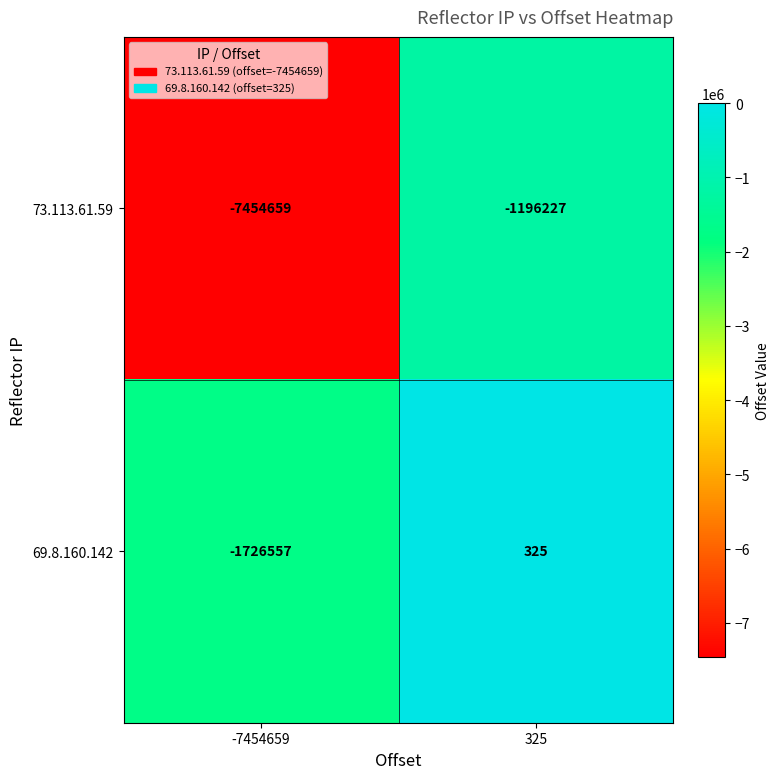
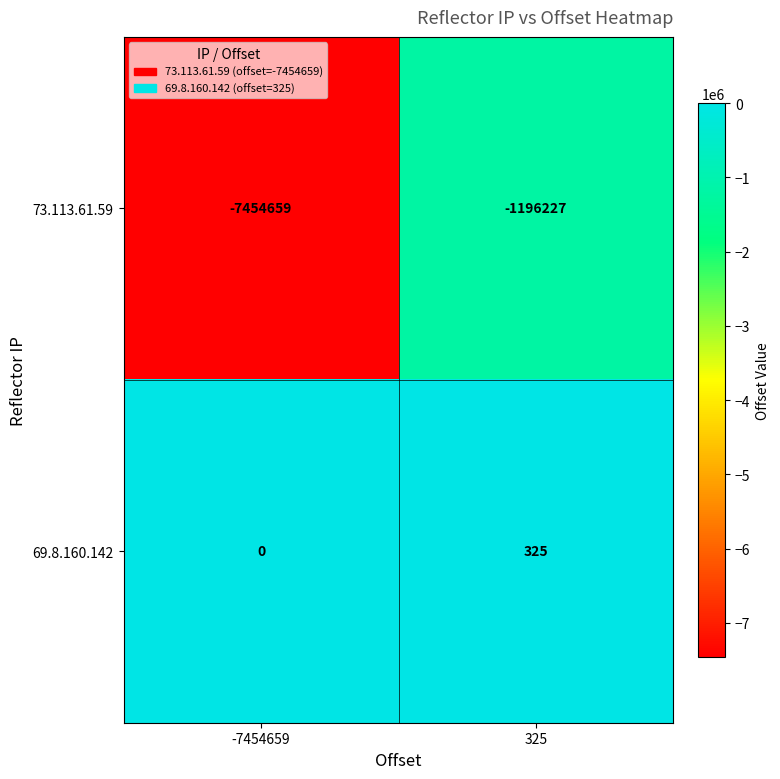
  {
    "73.113.61.59": {
      "-7454659": -7454659,
      "325": -1196227
    },
    "69.8.160.142": {
-     "-7454659": -1726557,
+     "-7454659": 0,
      "325": 325
    }
  }
